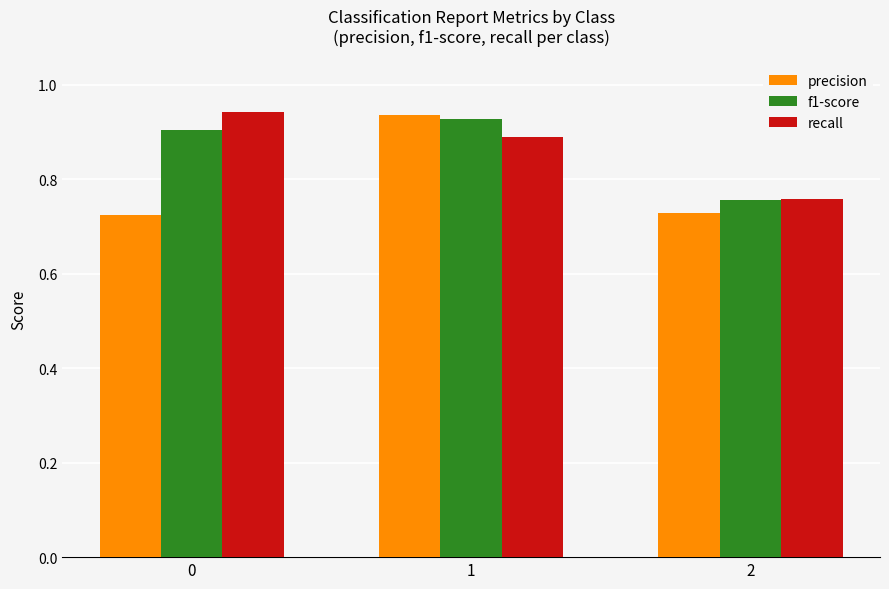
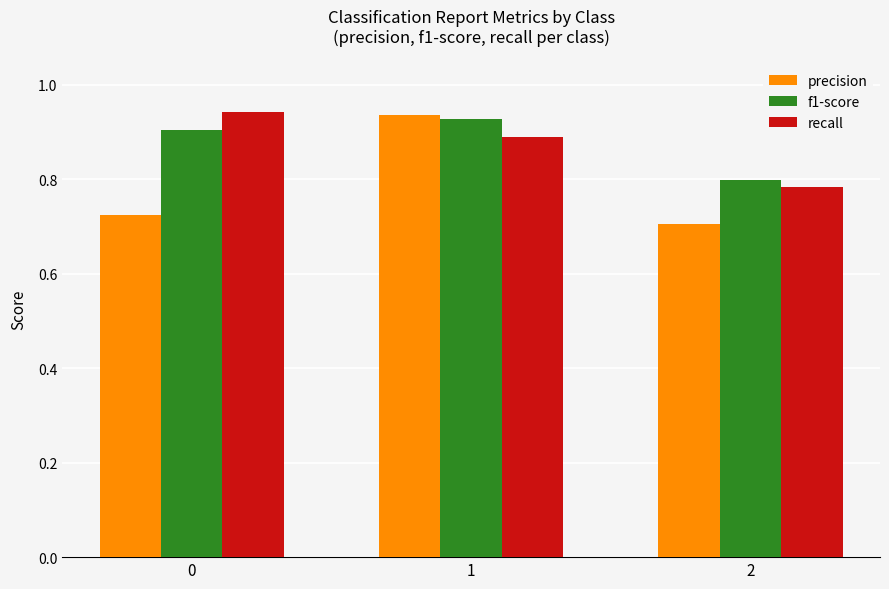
  {
    "precision": {
      "0": 0.72,
      "1": 0.94,
-     "2": 0.73
+     "2": 0.71
    },
    "f1-score": {
      "0": 0.90,
      "1": 0.93,
-     "2": 0.76
+     "2": 0.80
    },
    "recall": {
      "0": 0.94,
      "1": 0.89,
-     "2": 0.76
+     "2": 0.78
    }
  }
